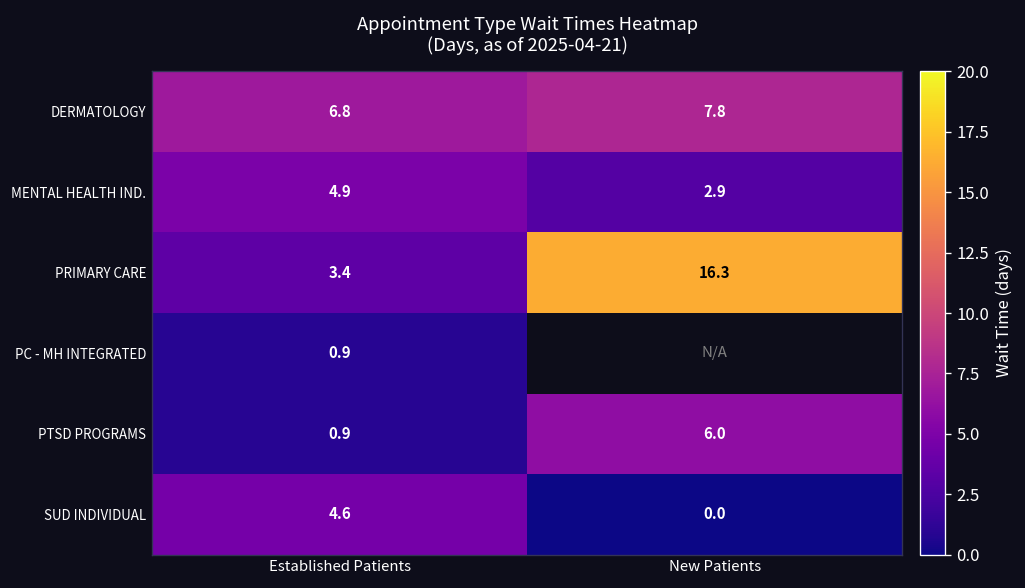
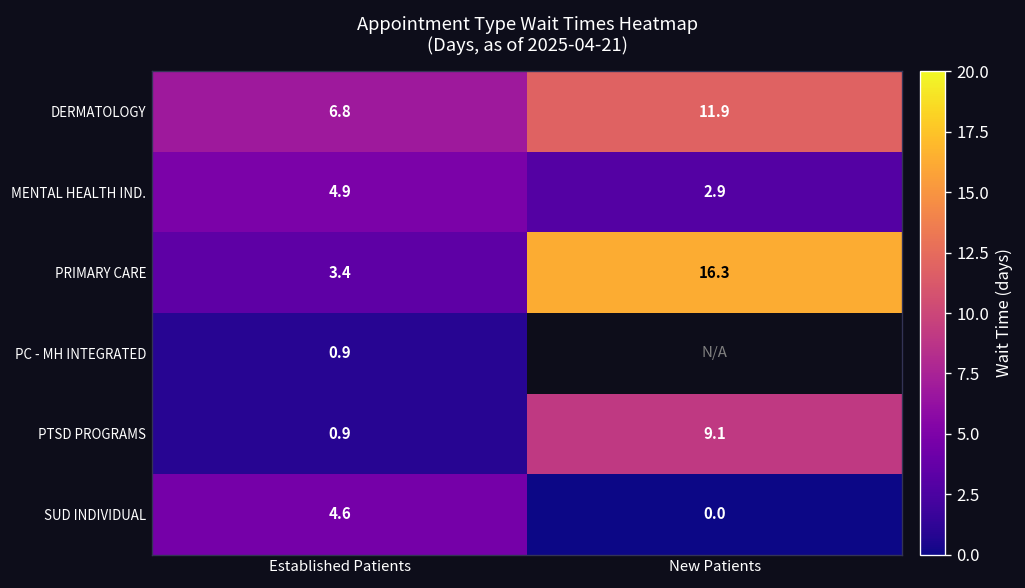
  {
    "DERMATOLOGY": {
      "Established Patients": 6.8,
-     "New Patients": 7.8
+     "New Patients": 11.9
    },
    "MENTAL HEALTH IND.": {
      "Established Patients": 4.9,
      "New Patients": 2.9
    },
    "PRIMARY CARE": {
      "Established Patients": 3.4,
      "New Patients": 16.3
    },
    "PC - MH INTEGRATED": {
      "Established Patients": 0.9
    },
    "PTSD PROGRAMS": {
      "Established Patients": 0.9,
-     "New Patients": 6.0
+     "New Patients": 9.1
    },
    "SUD INDIVIDUAL": {
      "Established Patients": 4.6,
      "New Patients": 0.0
    }
  }
